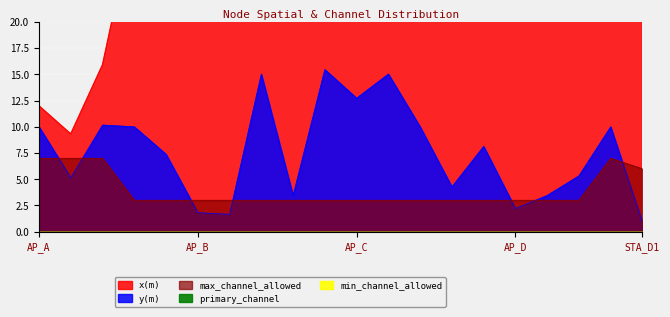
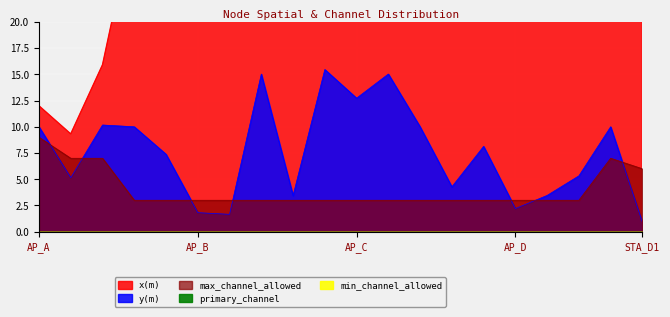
  {
    "x(m)": {
      "AP_A": 12
    },
    "y(m)": {
      "AP_A": 10,
      "STA_D1": 1
    },
    "max_channel_allowed": {
-     "AP_A": 7,
+     "AP_A": 9,
      "STA_D1": 6
    },
    "min_channel_allowed": {
      "AP_A": 0,
      "STA_D1": 0
    }
  }
